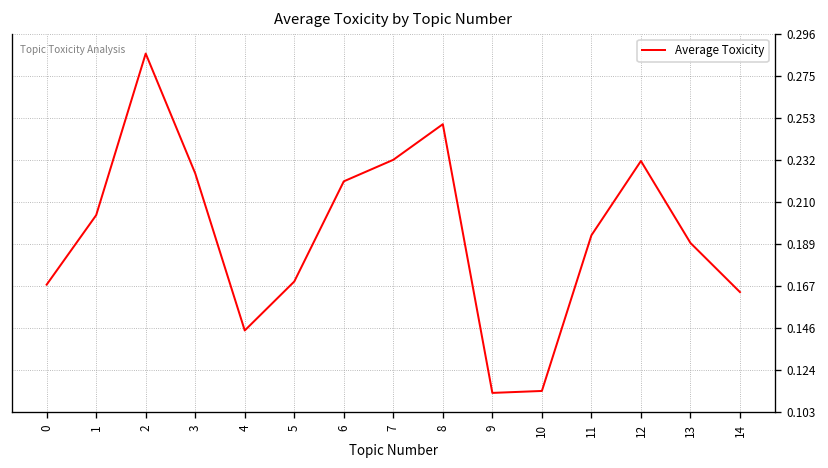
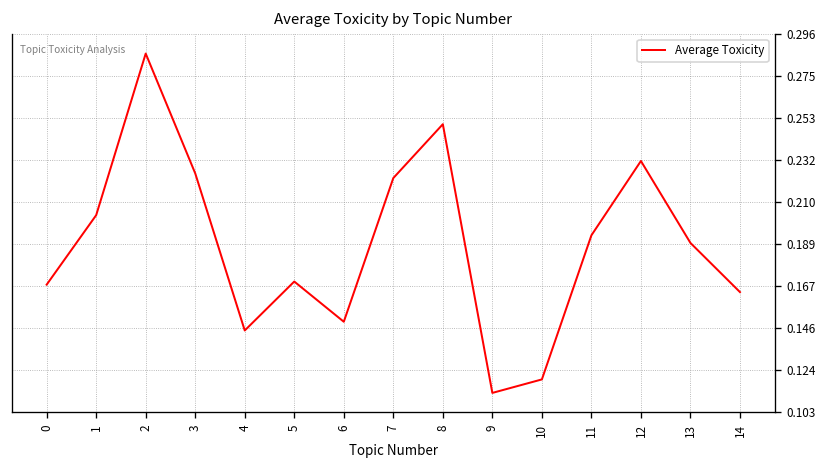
  {
    "0": 0.168,
    "1": 0.204,
    "2": 0.286,
    "3": 0.225,
    "4": 0.145,
    "5": 0.170,
-   "6": 0.221,
-   "7": 0.232,
+   "6": 0.149,
+   "7": 0.223,
    "8": 0.250,
    "9": 0.113,
-   "10": 0.114,
+   "10": 0.120,
    "11": 0.193,
    "12": 0.231,
    "13": 0.189,
    "14": 0.164
  }
